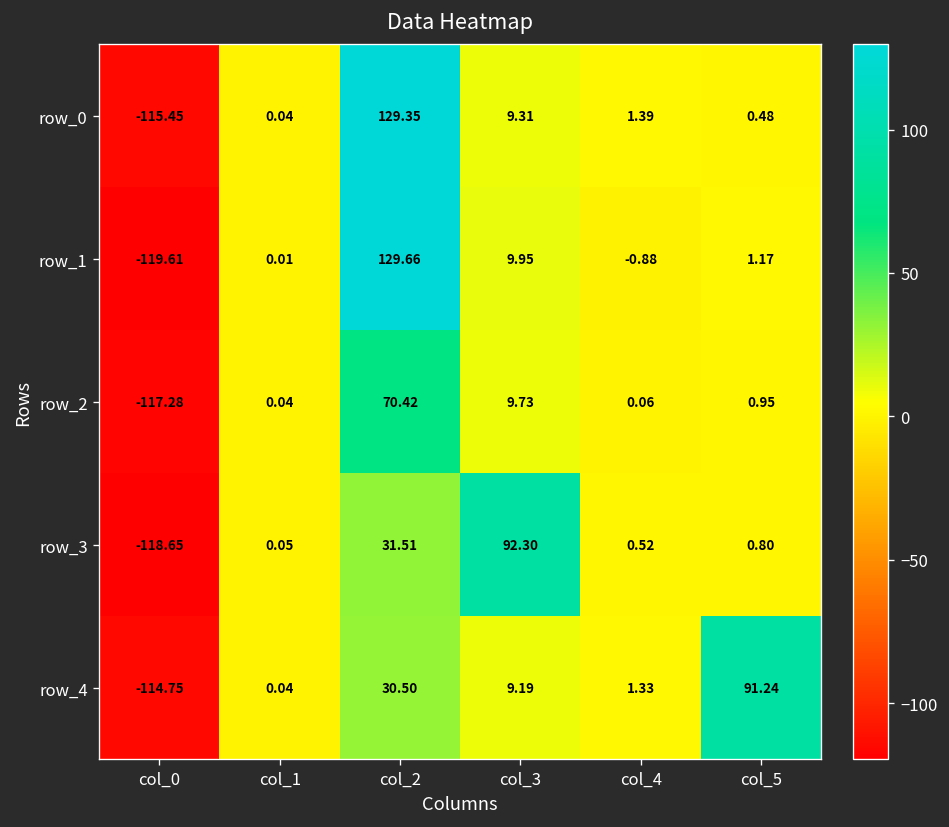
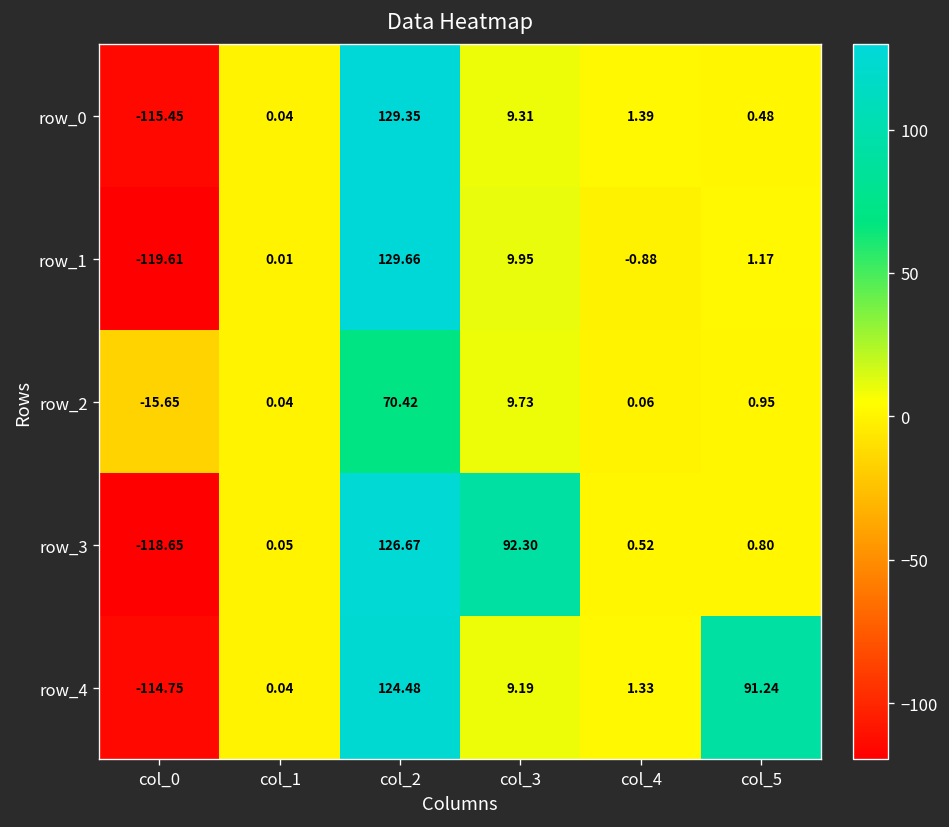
  {
    "row_0": {
      "col_0": -115.45,
      "col_1": 0.04,
      "col_2": 129.35,
      "col_3": 9.31,
      "col_4": 1.39,
      "col_5": 0.48
    },
    "row_1": {
      "col_0": -119.61,
      "col_1": 0.01,
      "col_2": 129.66,
      "col_3": 9.95,
      "col_4": -0.88,
      "col_5": 1.17
    },
    "row_2": {
-     "col_0": -117.28,
+     "col_0": -15.65,
      "col_1": 0.04,
      "col_2": 70.42,
      "col_3": 9.73,
      "col_4": 0.06,
      "col_5": 0.95
    },
    "row_3": {
      "col_0": -118.65,
      "col_1": 0.05,
-     "col_2": 31.51,
+     "col_2": 126.67,
      "col_3": 92.30,
      "col_4": 0.52,
      "col_5": 0.80
    },
    "row_4": {
      "col_0": -114.75,
      "col_1": 0.04,
-     "col_2": 30.50,
+     "col_2": 124.48,
      "col_3": 9.19,
      "col_4": 1.33,
      "col_5": 91.24
    }
  }
